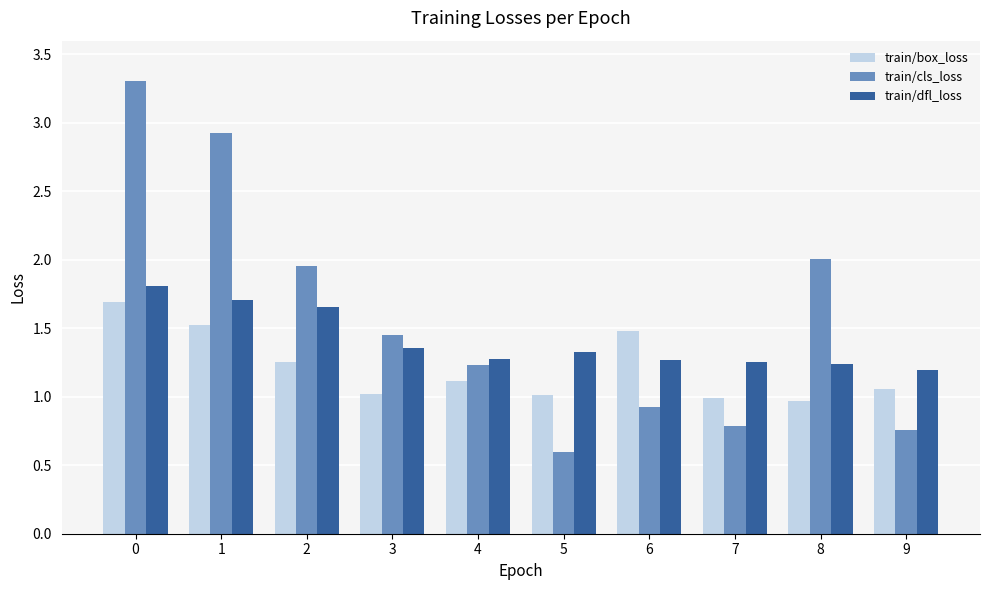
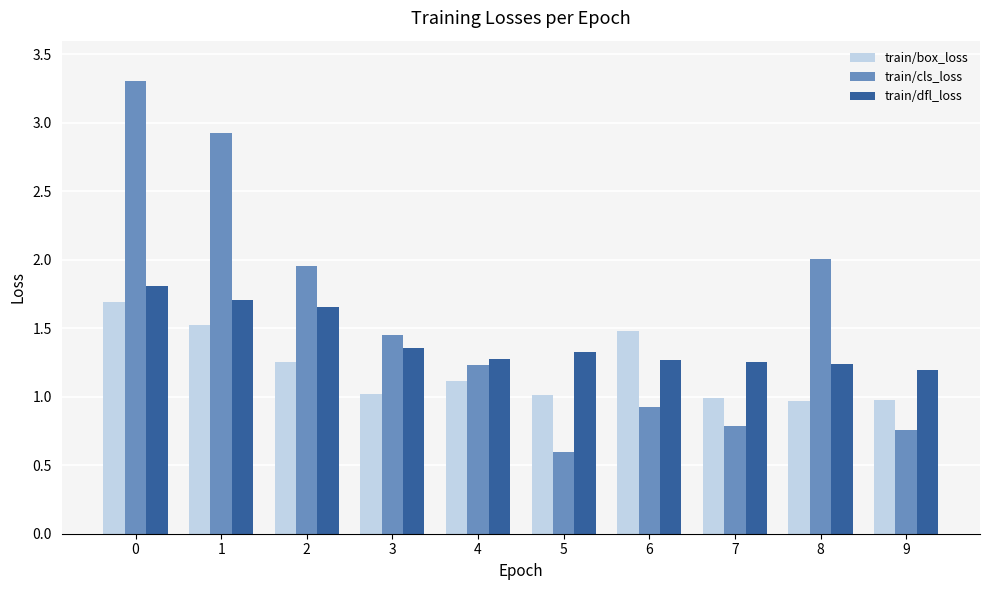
  {
    "train/box_loss": {
      "0": 1.69,
      "1": 1.52,
      "2": 1.25,
      "3": 1.02,
      "4": 1.12,
      "5": 1.02,
      "6": 1.48,
      "7": 0.99,
      "8": 0.97,
-     "9": 1.06
+     "9": 0.97
    },
    "train/cls_loss": {
      "0": 3.31,
      "1": 2.92,
      "2": 1.96,
      "3": 1.45,
      "4": 1.23,
      "5": 0.59,
      "6": 0.92,
      "7": 0.79,
      "8": 2.00,
      "9": 0.76
    },
    "train/dfl_loss": {
      "0": 1.81,
      "1": 1.70,
      "2": 1.65,
      "3": 1.36,
      "4": 1.27,
      "5": 1.32,
      "6": 1.27,
      "7": 1.25,
      "8": 1.24,
      "9": 1.20
    }
  }
